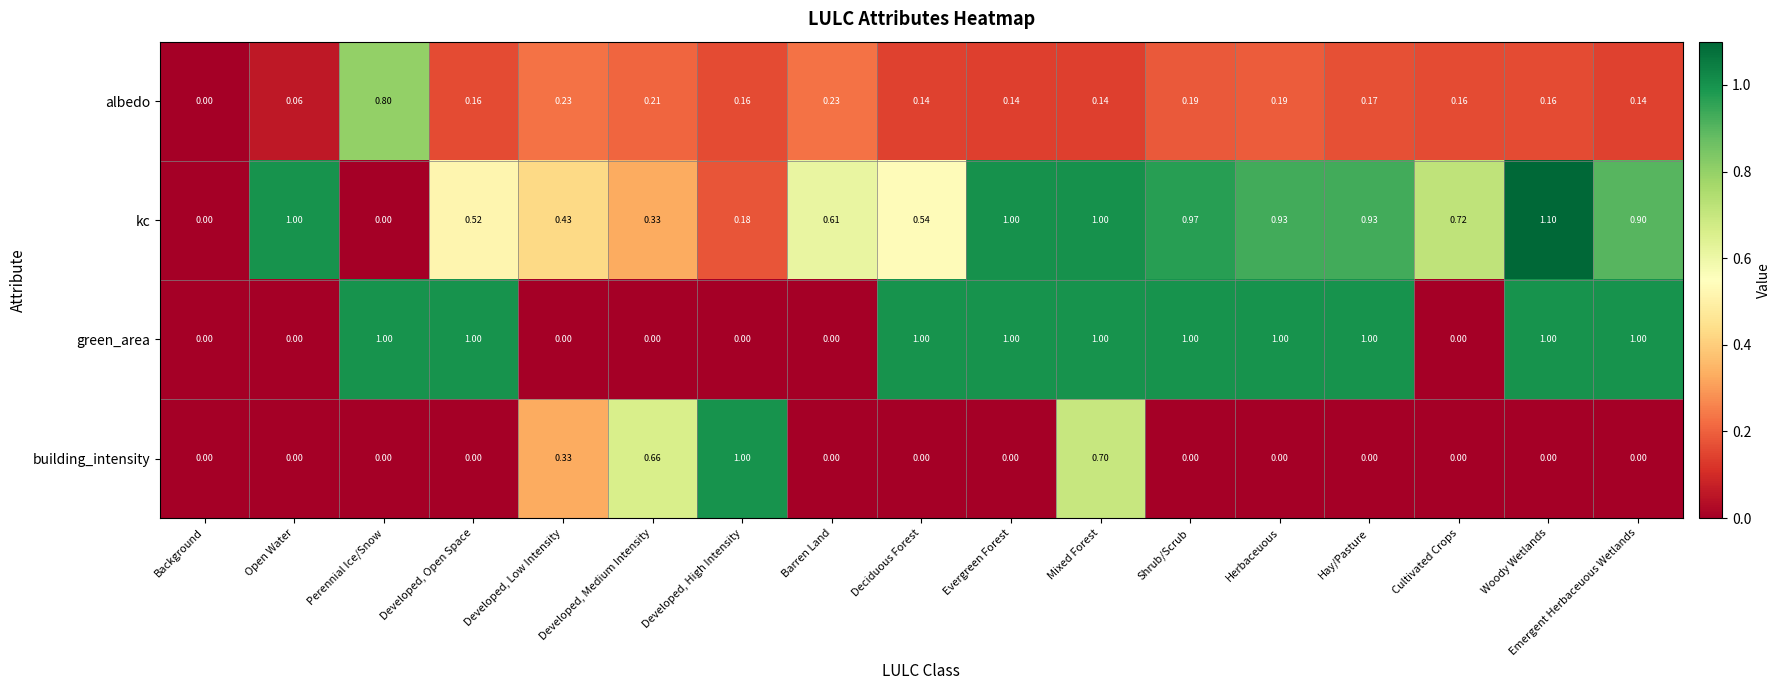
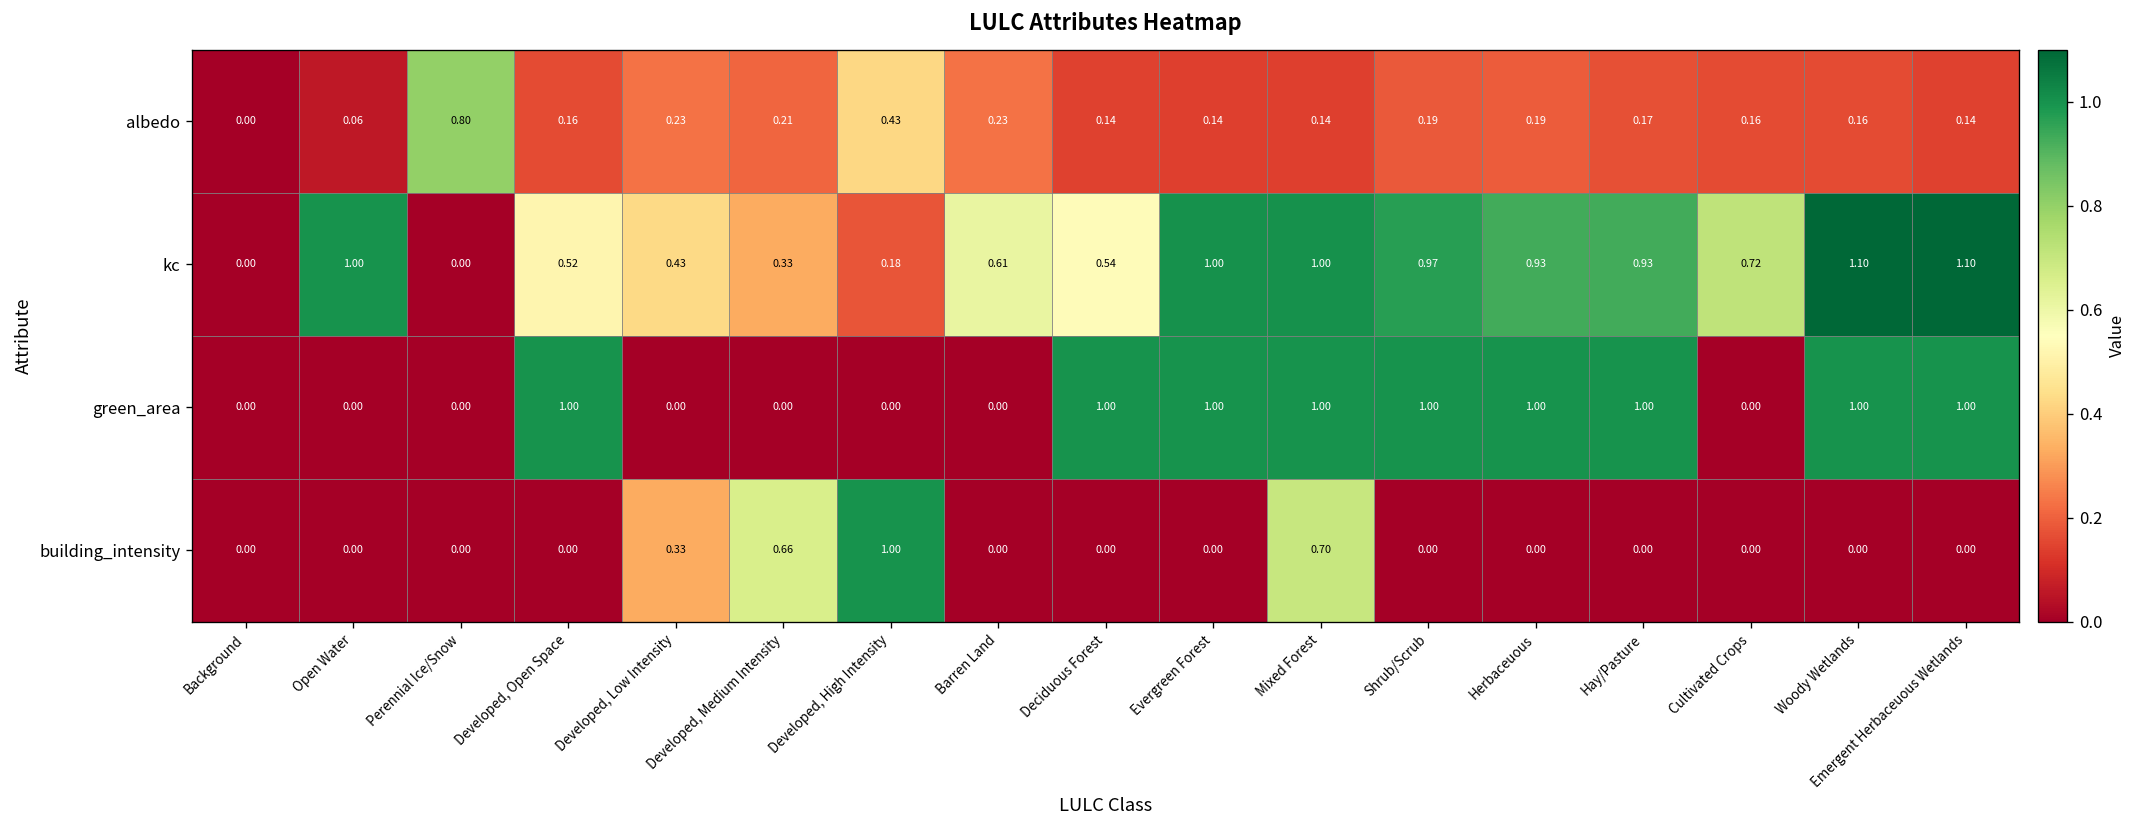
  {
    "albedo": {
      "Background": 0.00,
      "Open Water": 0.06,
      "Perennial Ice/Snow": 0.80,
      "Developed, Open Space": 0.16,
      "Developed, Low Intensity": 0.23,
      "Developed, Medium Intensity": 0.21,
-     "Developed, High Intensity": 0.16,
+     "Developed, High Intensity": 0.43,
      "Barren Land": 0.23,
      "Deciduous Forest": 0.14,
      "Evergreen Forest": 0.14,
      "Mixed Forest": 0.14,
      "Shrub/Scrub": 0.19,
      "Herbaceuous": 0.19,
      "Hay/Pasture": 0.17,
      "Cultivated Crops": 0.16,
      "Woody Wetlands": 0.16,
      "Emergent Herbaceuous Wetlands": 0.14
    },
    "kc": {
      "Background": 0.00,
      "Open Water": 1.00,
      "Perennial Ice/Snow": 0.00,
      "Developed, Open Space": 0.52,
      "Developed, Low Intensity": 0.43,
      "Developed, Medium Intensity": 0.33,
      "Developed, High Intensity": 0.18,
      "Barren Land": 0.61,
      "Deciduous Forest": 0.54,
      "Evergreen Forest": 1.00,
      "Mixed Forest": 1.00,
      "Shrub/Scrub": 0.97,
      "Herbaceuous": 0.93,
      "Hay/Pasture": 0.93,
      "Cultivated Crops": 0.72,
      "Woody Wetlands": 1.10,
-     "Emergent Herbaceuous Wetlands": 0.90
+     "Emergent Herbaceuous Wetlands": 1.10
    },
    "green_area": {
      "Background": 0.00,
      "Open Water": 0.00,
-     "Perennial Ice/Snow": 1.00,
+     "Perennial Ice/Snow": 0.00,
      "Developed, Open Space": 1.00,
      "Developed, Low Intensity": 0.00,
      "Developed, Medium Intensity": 0.00,
      "Developed, High Intensity": 0.00,
      "Barren Land": 0.00,
      "Deciduous Forest": 1.00,
      "Evergreen Forest": 1.00,
      "Mixed Forest": 1.00,
      "Shrub/Scrub": 1.00,
      "Herbaceuous": 1.00,
      "Hay/Pasture": 1.00,
      "Cultivated Crops": 0.00,
      "Woody Wetlands": 1.00,
      "Emergent Herbaceuous Wetlands": 1.00
    },
    "building_intensity": {
      "Background": 0.00,
      "Open Water": 0.00,
      "Perennial Ice/Snow": 0.00,
      "Developed, Open Space": 0.00,
      "Developed, Low Intensity": 0.33,
      "Developed, Medium Intensity": 0.66,
      "Developed, High Intensity": 1.00,
      "Barren Land": 0.00,
      "Deciduous Forest": 0.00,
      "Evergreen Forest": 0.00,
      "Mixed Forest": 0.70,
      "Shrub/Scrub": 0.00,
      "Herbaceuous": 0.00,
      "Hay/Pasture": 0.00,
      "Cultivated Crops": 0.00,
      "Woody Wetlands": 0.00,
      "Emergent Herbaceuous Wetlands": 0.00
    }
  }
